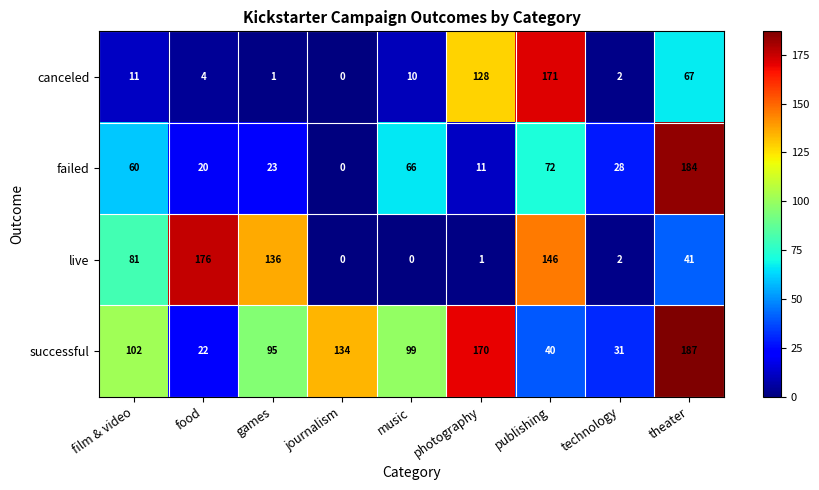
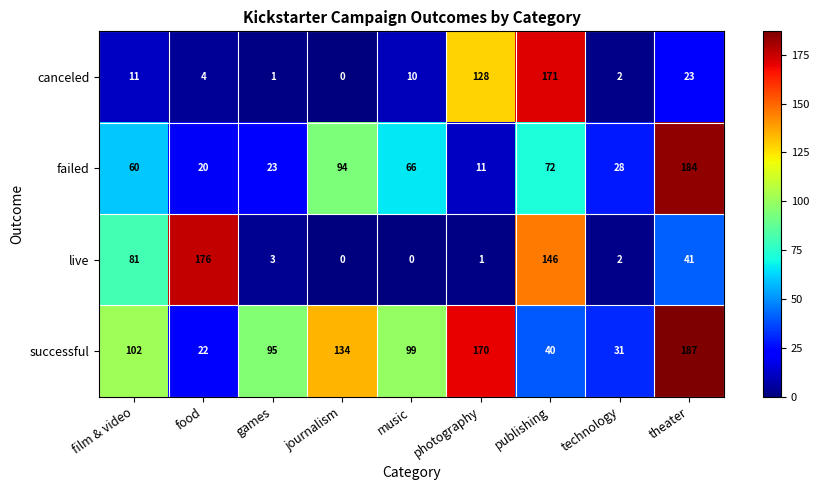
  {
    "canceled": {
      "film & video": 11,
      "food": 4,
      "games": 1,
      "journalism": 0,
      "music": 10,
      "photography": 128,
      "publishing": 171,
      "technology": 2,
-     "theater": 67
+     "theater": 23
    },
    "failed": {
      "film & video": 60,
      "food": 20,
      "games": 23,
-     "journalism": 0,
+     "journalism": 94,
      "music": 66,
      "photography": 11,
      "publishing": 72,
      "technology": 28,
      "theater": 184
    },
    "live": {
      "film & video": 81,
      "food": 176,
-     "games": 136,
+     "games": 3,
      "journalism": 0,
      "music": 0,
      "photography": 1,
      "publishing": 146,
      "technology": 2,
      "theater": 41
    },
    "successful": {
      "film & video": 102,
      "food": 22,
      "games": 95,
      "journalism": 134,
      "music": 99,
      "photography": 170,
      "publishing": 40,
      "technology": 31,
      "theater": 187
    }
  }
